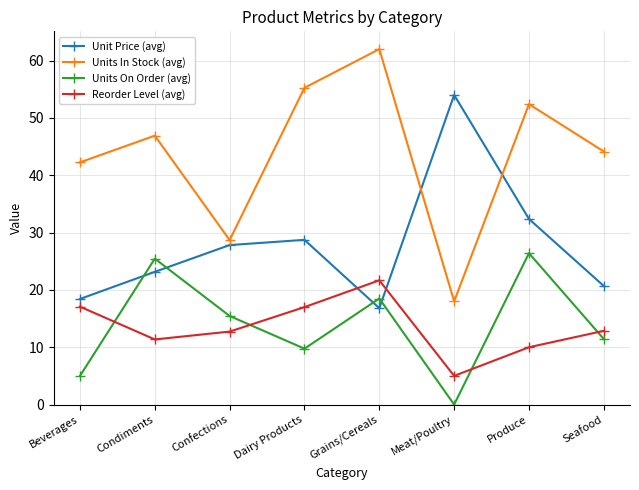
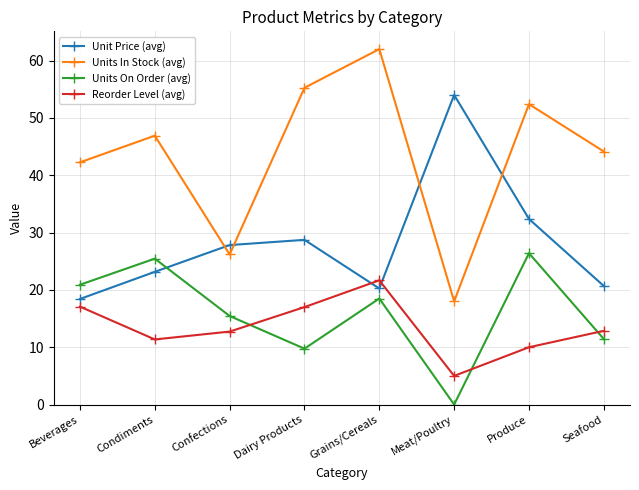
  {
    "Unit Price (avg)": {
      "Beverages": 18,
      "Condiments": 23,
      "Confections": 28,
      "Dairy Products": 29,
-     "Grains/Cereals": 17,
+     "Grains/Cereals": 20,
      "Meat/Poultry": 54,
      "Produce": 32,
      "Seafood": 21
    },
    "Units In Stock (avg)": {
      "Beverages": 42,
      "Condiments": 47,
-     "Confections": 29,
+     "Confections": 26,
      "Dairy Products": 55,
      "Grains/Cereals": 62,
      "Meat/Poultry": 18,
      "Produce": 52,
      "Seafood": 44
    },
    "Units On Order (avg)": {
-     "Beverages": 5,
+     "Beverages": 21,
      "Condiments": 25,
      "Confections": 15,
      "Dairy Products": 10,
      "Grains/Cereals": 19,
      "Meat/Poultry": 0,
      "Produce": 26,
      "Seafood": 11
    },
    "Reorder Level (avg)": {
      "Beverages": 17,
      "Condiments": 11,
      "Confections": 13,
      "Dairy Products": 17,
      "Grains/Cereals": 22,
      "Meat/Poultry": 5,
      "Produce": 10,
      "Seafood": 13
    }
  }
